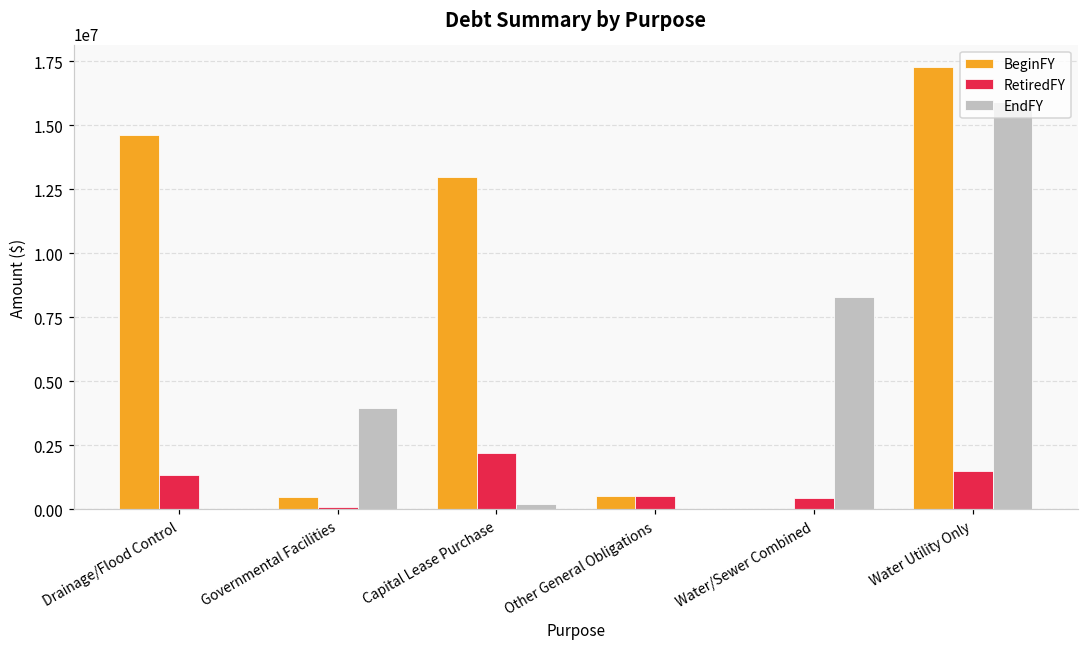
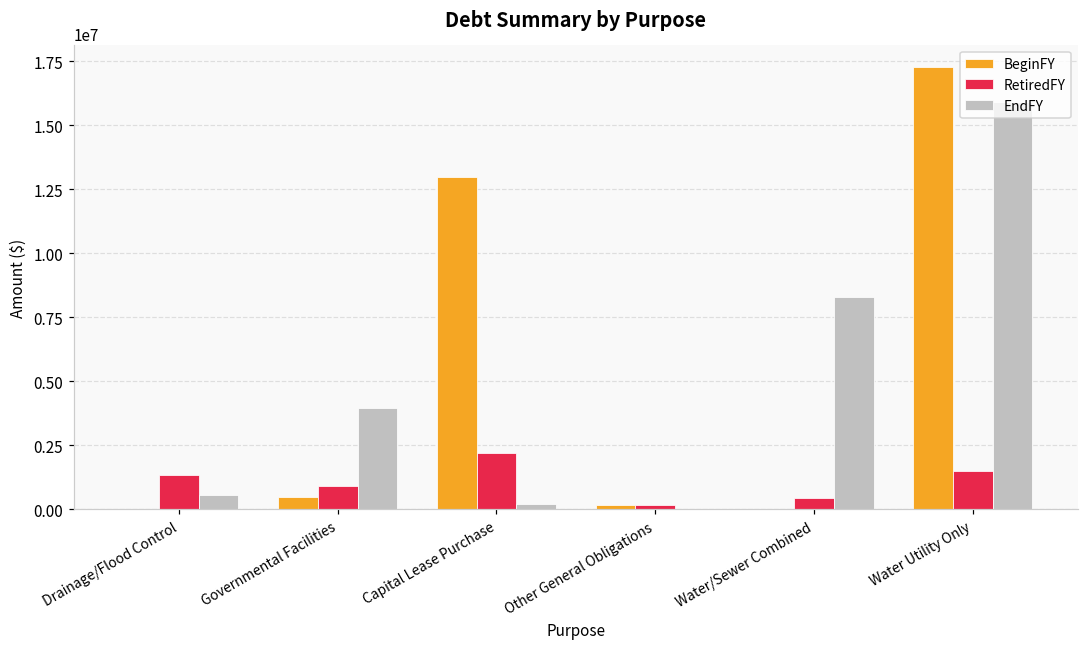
  {
    "BeginFY": {
-     "Drainage/Flood Control": 14600000,
+     "Drainage/Flood Control": 0,
      "Governmental Facilities": 500000,
      "Capital Lease Purchase": 13000000,
-     "Other General Obligations": 500000,
+     "Other General Obligations": 200000,
      "Water/Sewer Combined": 0,
      "Water Utility Only": 17300000
    },
    "RetiredFY": {
      "Drainage/Flood Control": 1300000,
-     "Governmental Facilities": 100000,
+     "Governmental Facilities": 900000,
      "Capital Lease Purchase": 2200000,
-     "Other General Obligations": 500000,
+     "Other General Obligations": 200000,
      "Water/Sewer Combined": 400000,
      "Water Utility Only": 1500000
    },
    "EndFY": {
-     "Drainage/Flood Control": 0,
+     "Drainage/Flood Control": 600000,
      "Governmental Facilities": 4000000,
      "Capital Lease Purchase": 200000,
      "Other General Obligations": 0,
      "Water/Sewer Combined": 8300000
    }
  }
